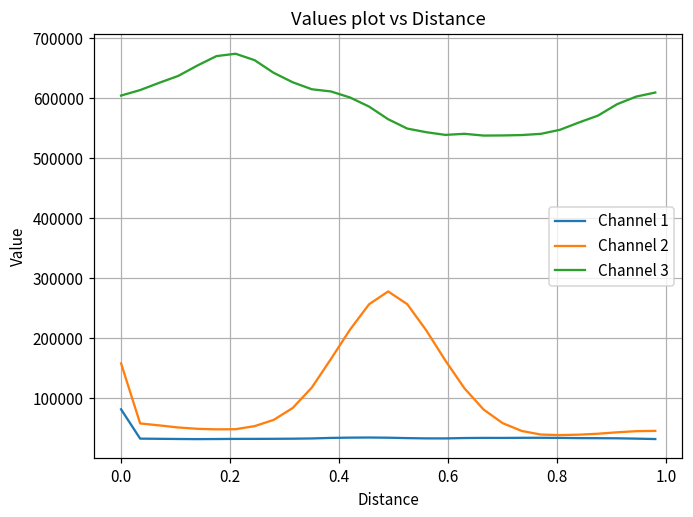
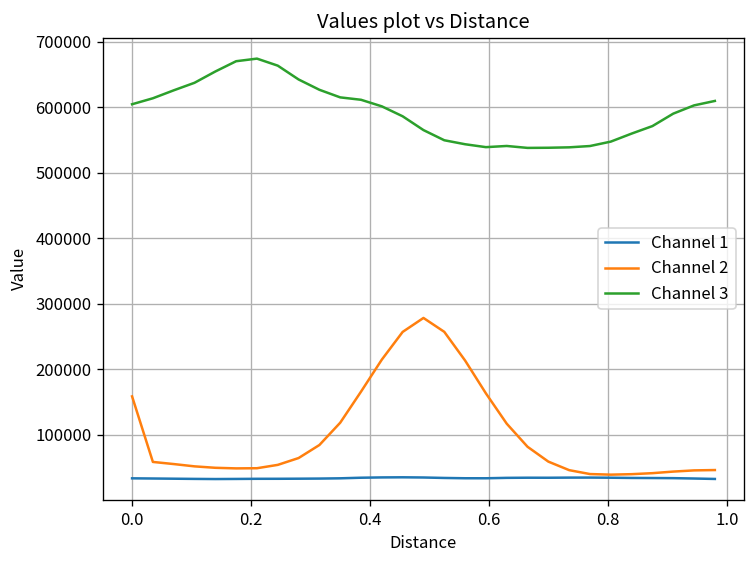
  {
    "Channel 1": {
-     "0.0": 80000
+     "0.0": 30000
    },
    "Channel 2": {
      "0.0": 160000
    },
    "Channel 3": {
      "0.0": 600000
    }
  }
